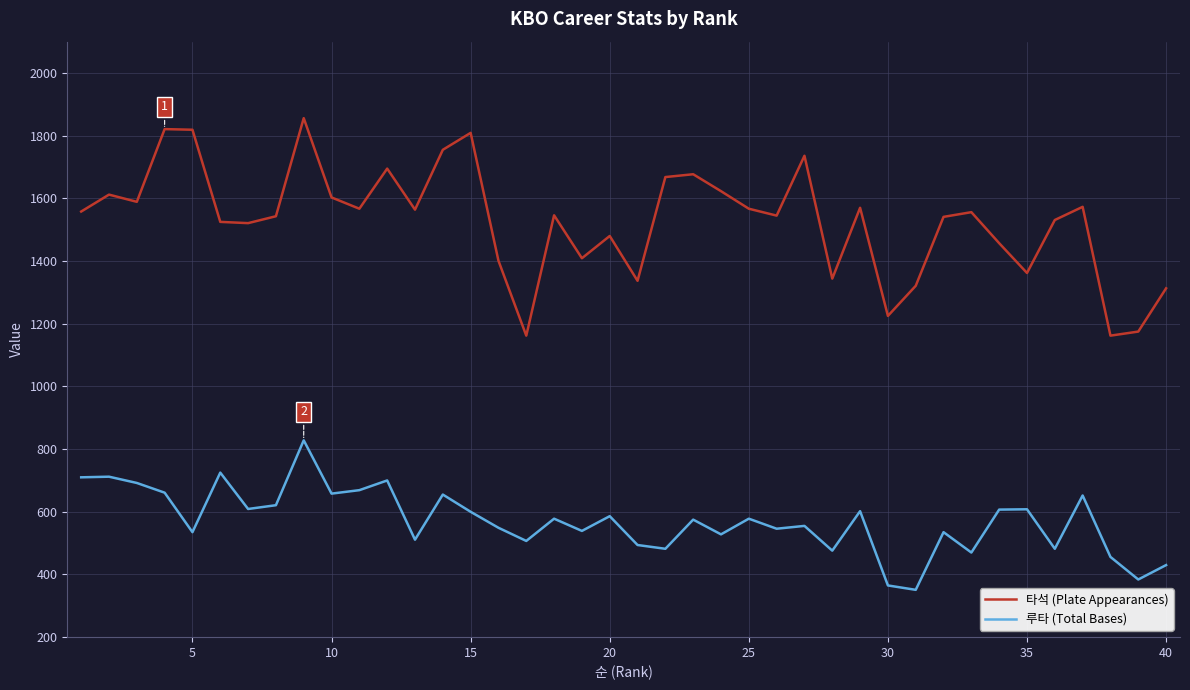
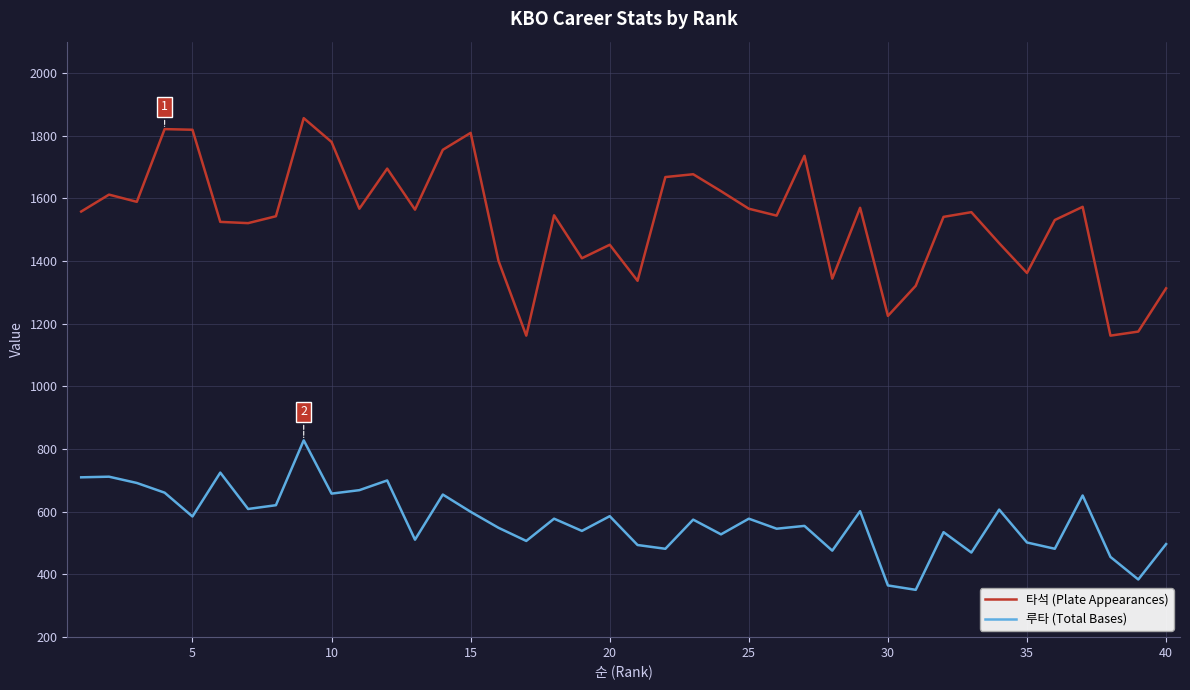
  {
    "타석 (Plate Appearances)": {
      "5": 1820,
-     "10": 1600,
+     "10": 1780,
      "15": 1810,
-     "20": 1480,
+     "20": 1450,
      "25": 1570,
      "30": 1230,
      "35": 1360,
      "40": 1310
    },
    "루타 (Total Bases)": {
-     "5": 540,
+     "5": 590,
      "10": 660,
      "15": 600,
      "20": 590,
      "25": 580,
      "30": 370,
-     "35": 610,
-     "40": 430
+     "35": 500,
+     "40": 500
    }
  }
